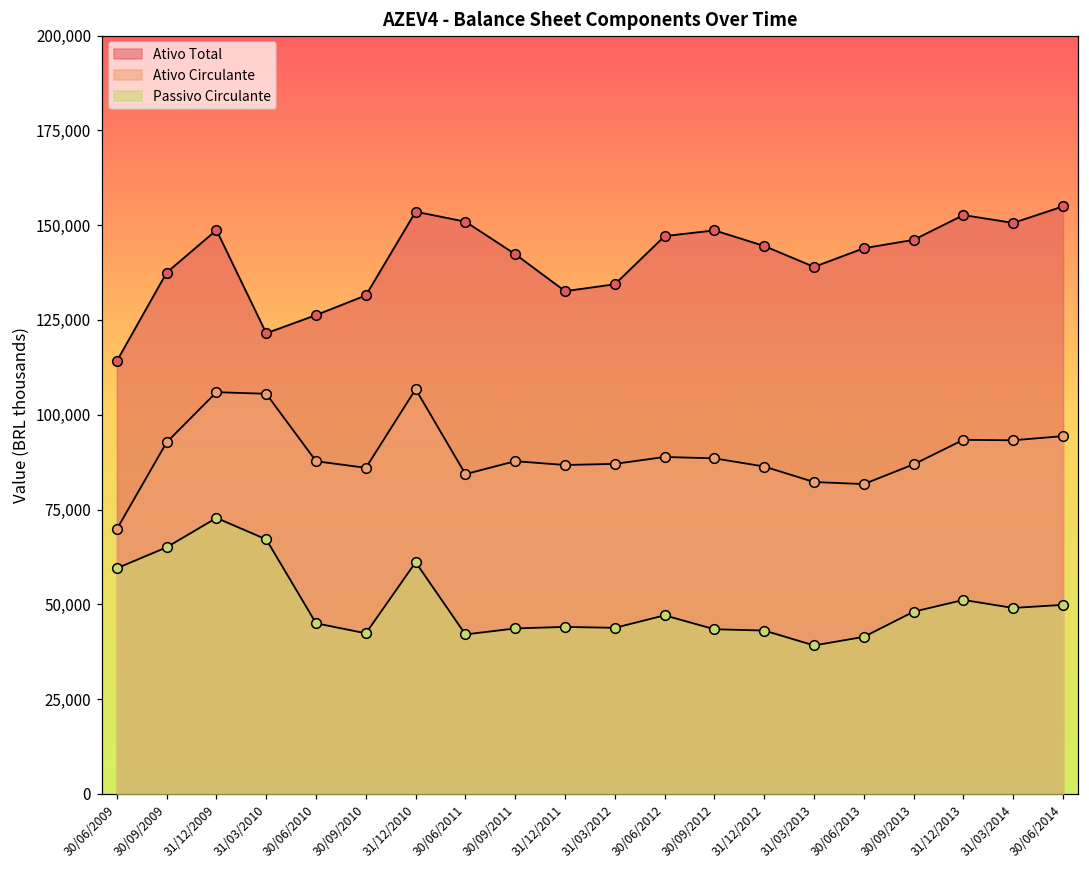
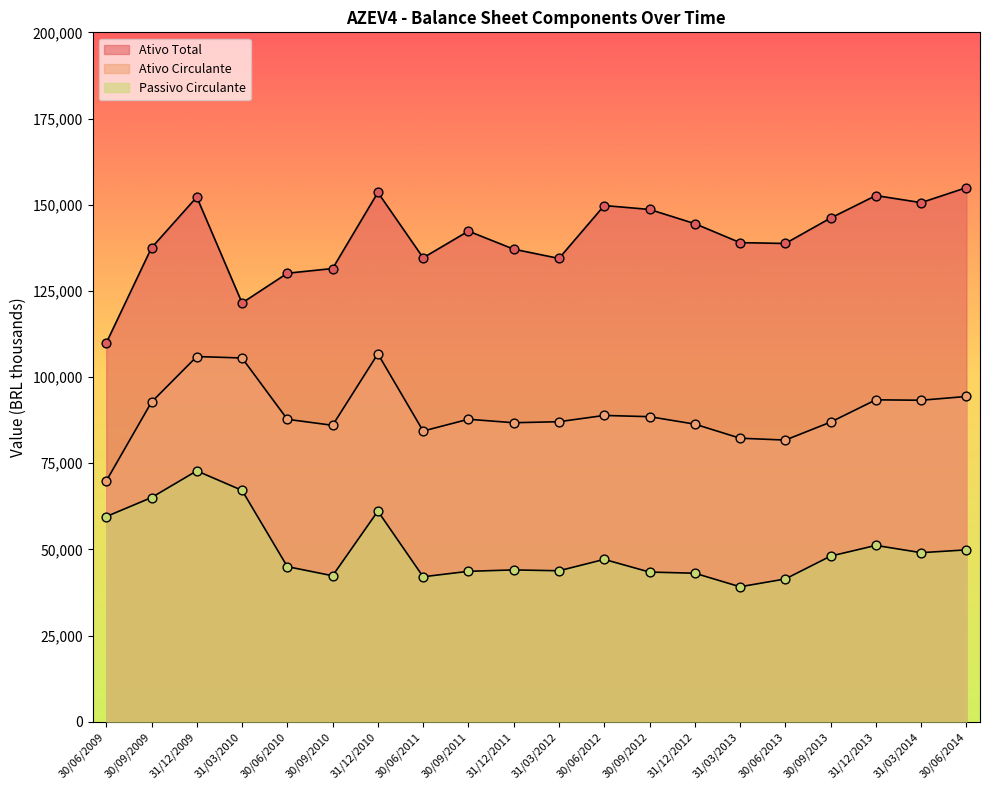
  {
    "Ativo Total": {
-     "30/06/2009": "114,000",
+     "30/06/2009": "110,000",
      "30/09/2009": "137,000",
-     "31/12/2009": "149,000",
+     "31/12/2009": "152,000",
      "31/03/2010": "121,000",
-     "30/06/2010": "126,000",
+     "30/06/2010": "130,000",
      "30/09/2010": "131,000",
      "31/12/2010": "154,000",
-     "30/06/2011": "151,000",
+     "30/06/2011": "135,000",
      "30/09/2011": "142,000",
-     "31/12/2011": "133,000",
+     "31/12/2011": "137,000",
      "31/03/2012": "134,000",
-     "30/06/2012": "147,000",
+     "30/06/2012": "150,000",
      "30/09/2012": "149,000",
      "31/12/2012": "145,000",
      "31/03/2013": "139,000",
-     "30/06/2013": "144,000",
+     "30/06/2013": "139,000",
      "30/09/2013": "146,000",
      "31/12/2013": "153,000",
      "31/03/2014": "151,000",
      "30/06/2014": "155,000"
    }
  }
